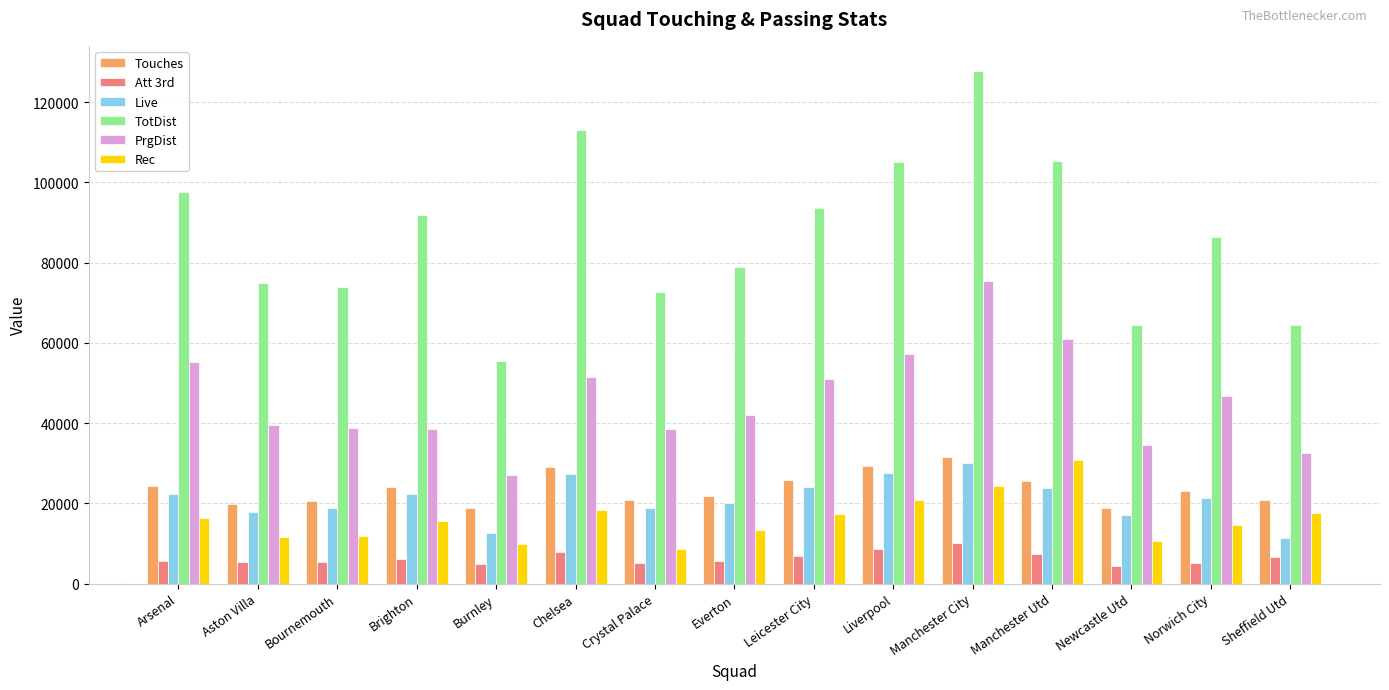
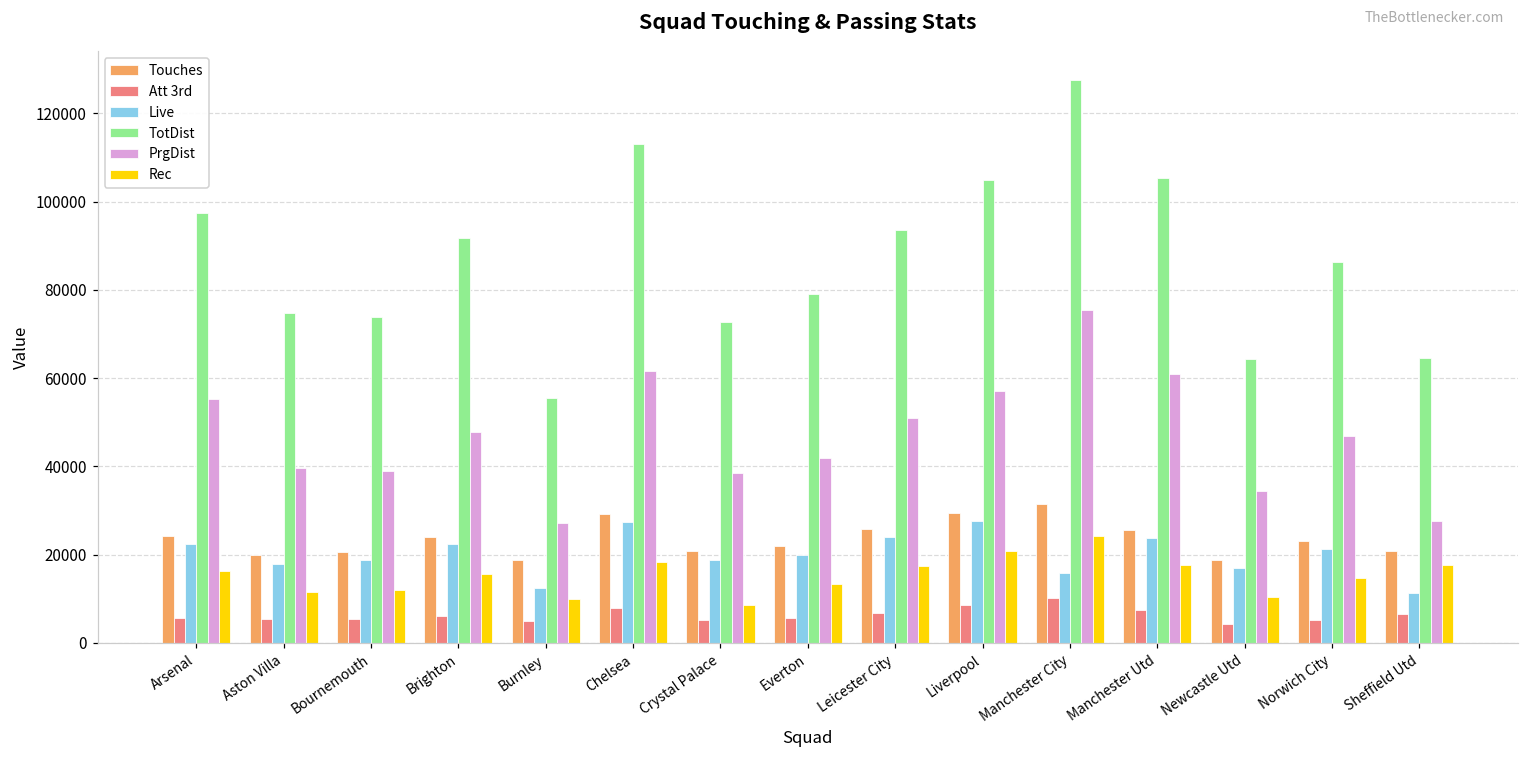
  {
    "Live": {
      "Arsenal": 22000,
      "Aston Villa": 18000,
      "Bournemouth": 19000,
      "Brighton": 22000,
      "Burnley": 13000,
      "Chelsea": 27000,
      "Crystal Palace": 19000,
      "Everton": 20000,
      "Leicester City": 24000,
      "Liverpool": 28000,
-     "Manchester City": 30000,
+     "Manchester City": 16000,
      "Manchester Utd": 24000,
      "Newcastle Utd": 17000,
      "Norwich City": 21000,
      "Sheffield Utd": 11000
    },
    "TotDist": {
      "Arsenal": 98000,
      "Aston Villa": 75000,
      "Bournemouth": 74000,
      "Brighton": 92000,
      "Burnley": 56000,
      "Chelsea": 113000,
      "Crystal Palace": 73000,
      "Everton": 79000,
      "Leicester City": 94000,
      "Liverpool": 105000,
      "Manchester City": 128000,
      "Manchester Utd": 105000,
      "Newcastle Utd": 64000,
      "Norwich City": 86000,
      "Sheffield Utd": 65000
    },
    "PrgDist": {
      "Arsenal": 55000,
      "Aston Villa": 40000,
      "Bournemouth": 39000,
-     "Brighton": 38000,
+     "Brighton": 48000,
      "Burnley": 27000,
-     "Chelsea": 51000,
+     "Chelsea": 62000,
      "Crystal Palace": 39000,
      "Everton": 42000,
      "Leicester City": 51000,
      "Liverpool": 57000,
      "Manchester City": 75000,
      "Manchester Utd": 61000,
      "Newcastle Utd": 34000,
      "Norwich City": 47000,
-     "Sheffield Utd": 33000
+     "Sheffield Utd": 28000
    },
    "Rec": {
      "Arsenal": 16000,
      "Aston Villa": 12000,
      "Bournemouth": 12000,
      "Brighton": 16000,
      "Burnley": 10000,
      "Chelsea": 18000,
      "Crystal Palace": 9000,
      "Everton": 13000,
      "Leicester City": 17000,
      "Liverpool": 21000,
      "Manchester City": 24000,
-     "Manchester Utd": 31000,
+     "Manchester Utd": 18000,
      "Newcastle Utd": 11000,
      "Norwich City": 15000,
      "Sheffield Utd": 18000
    }
  }
